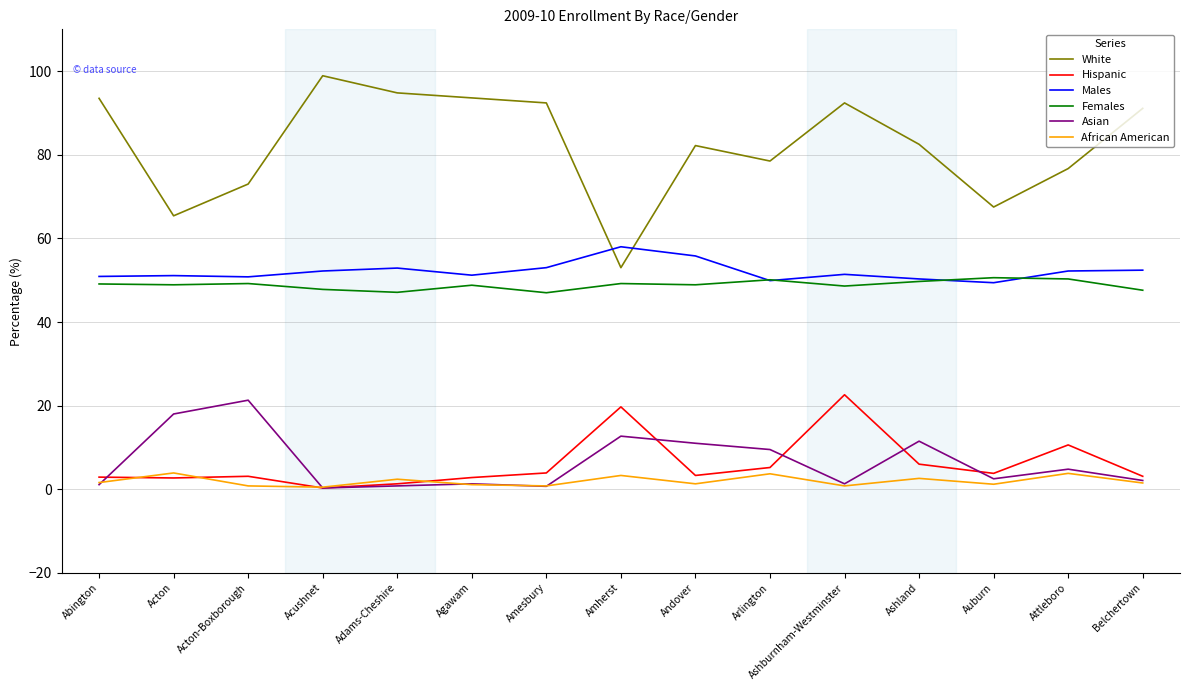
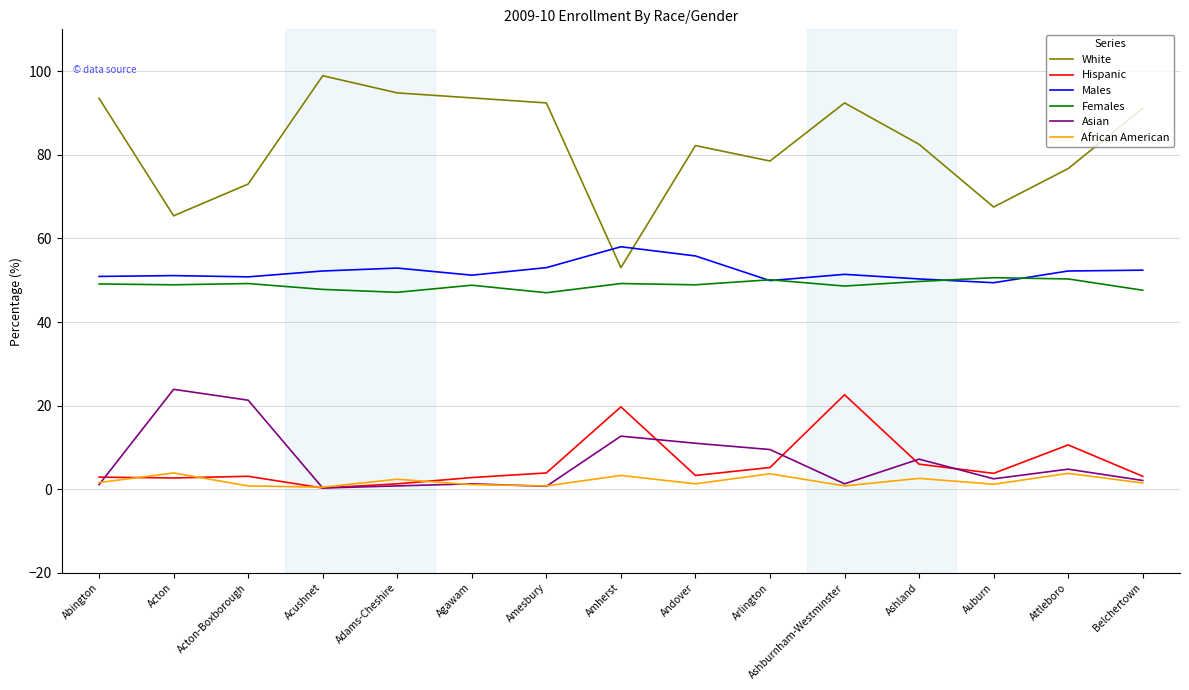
  {
    "White": {
      "Abington": 94,
      "Acton": 65,
      "Acton-Boxborough": 73,
      "Acushnet": 99,
      "Adams-Cheshire": 95,
      "Agawam": 94,
      "Amesbury": 92,
      "Amherst": 53,
      "Andover": 82,
      "Arlington": 79,
      "Ashburnham-Westminster": 92,
      "Ashland": 83,
      "Auburn": 68,
      "Attleboro": 77
    },
    "Hispanic": {
      "Abington": 3,
      "Acton": 3,
      "Acton-Boxborough": 3,
      "Agawam": 3,
      "Amesbury": 4,
      "Amherst": 20,
      "Andover": 3,
      "Arlington": 5,
      "Ashburnham-Westminster": 23,
      "Ashland": 6,
      "Auburn": 4,
      "Attleboro": 11,
      "Belchertown": 3
    },
    "Males": {
      "Abington": 51,
      "Acton": 51,
      "Acton-Boxborough": 51,
      "Acushnet": 52,
      "Adams-Cheshire": 53,
      "Agawam": 51,
      "Amesbury": 53,
      "Amherst": 58,
      "Andover": 56,
      "Ashburnham-Westminster": 51,
      "Ashland": 50,
      "Auburn": 49,
      "Attleboro": 52,
      "Belchertown": 52
    },
    "Females": {
      "Abington": 49,
      "Acton": 49,
      "Acton-Boxborough": 49,
      "Acushnet": 48,
      "Adams-Cheshire": 47,
      "Agawam": 49,
      "Amesbury": 47,
      "Amherst": 49,
      "Andover": 49,
      "Ashburnham-Westminster": 49,
      "Ashland": 50,
      "Auburn": 51,
      "Attleboro": 50,
      "Belchertown": 48
    },
    "Asian": {
-     "Acton": 18,
+     "Acton": 24,
      "Acton-Boxborough": 21,
      "Amherst": 13,
      "Andover": 11,
      "Arlington": 10,
-     "Ashland": 12,
+     "Ashland": 7,
      "Auburn": 3,
      "Attleboro": 5
    },
    "African American": {
      "Acton": 4,
      "Acton-Boxborough": 1,
      "Adams-Cheshire": 2,
      "Amherst": 3,
      "Andover": 1,
      "Arlington": 4,
      "Ashland": 3,
      "Auburn": 1,
      "Attleboro": 4
    }
  }
